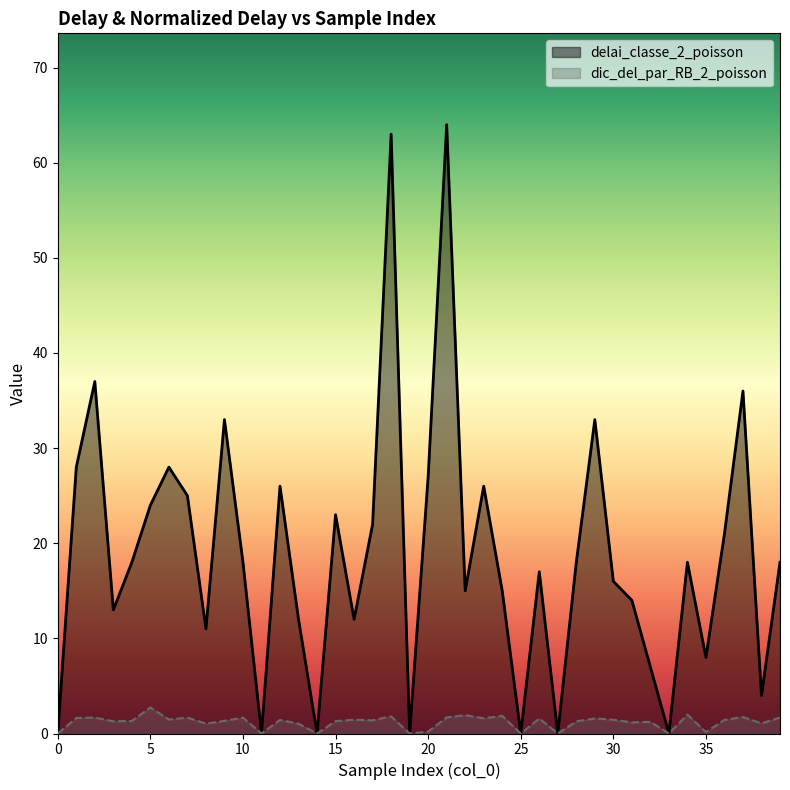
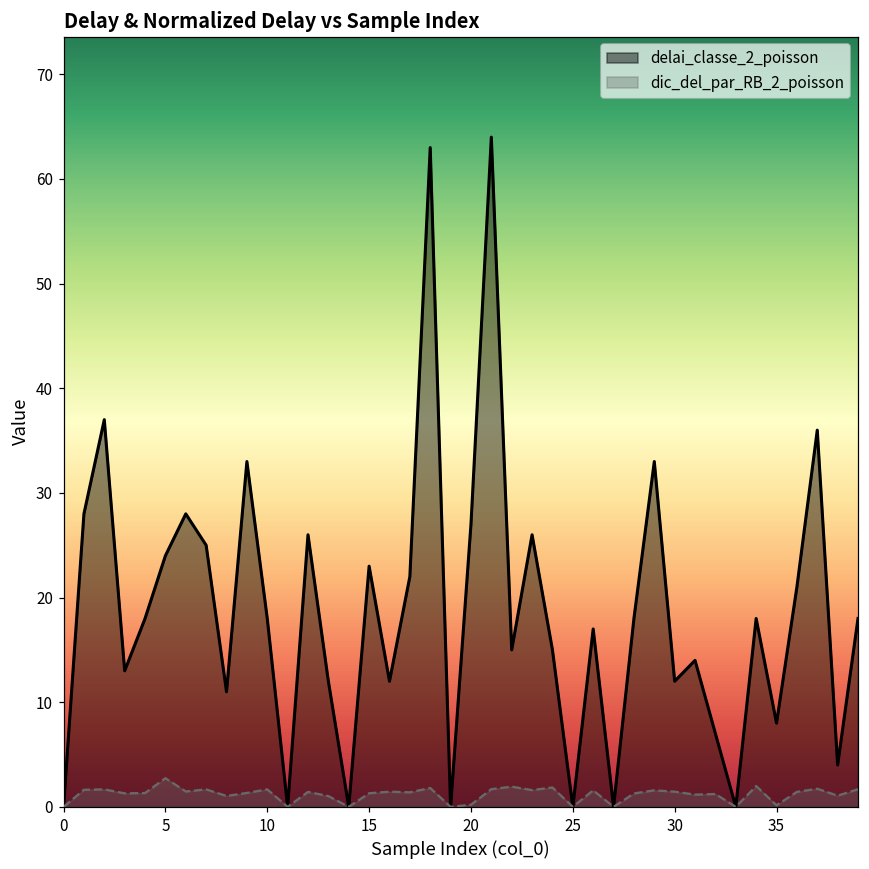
  {
    "delai_classe_2_poisson": {
      "5": 24,
      "10": 18,
      "15": 23,
      "20": 27,
-     "30": 16,
+     "30": 12,
      "35": 8
    },
    "dic_del_par_RB_2_poisson": {
      "5": 3,
      "10": 2,
      "15": 1,
      "20": 0,
      "30": 1,
      "35": 0
    }
  }
